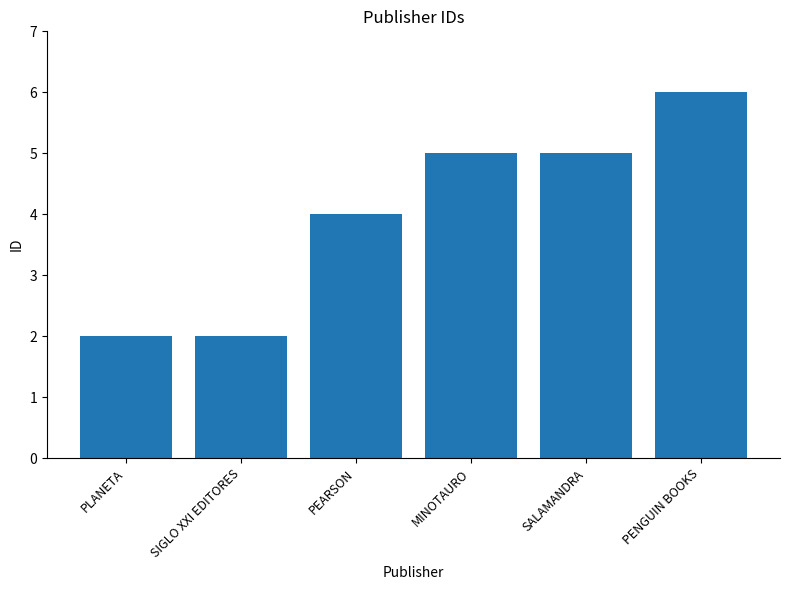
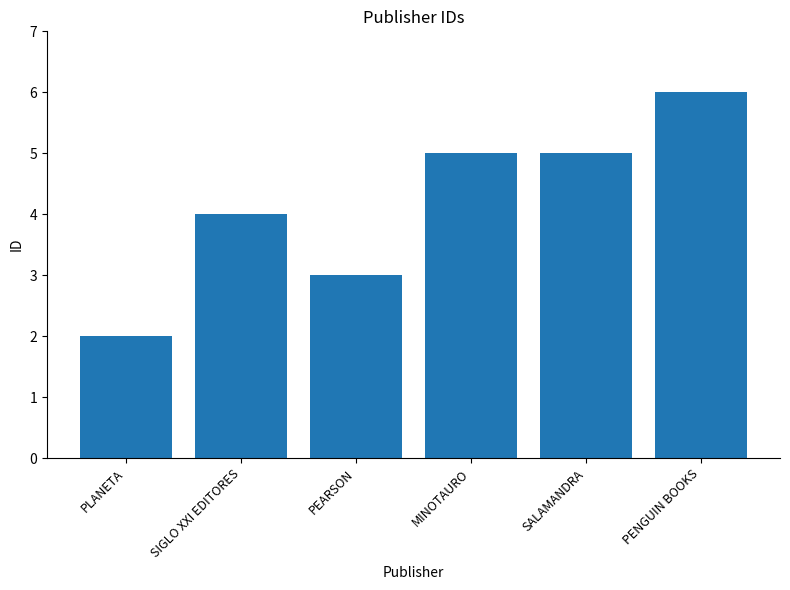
  {
    "PLANETA": 2,
-   "SIGLO XXI EDITORES": 2,
-   "PEARSON": 4,
+   "SIGLO XXI EDITORES": 4,
+   "PEARSON": 3,
    "MINOTAURO": 5,
    "SALAMANDRA": 5,
    "PENGUIN BOOKS": 6
  }
